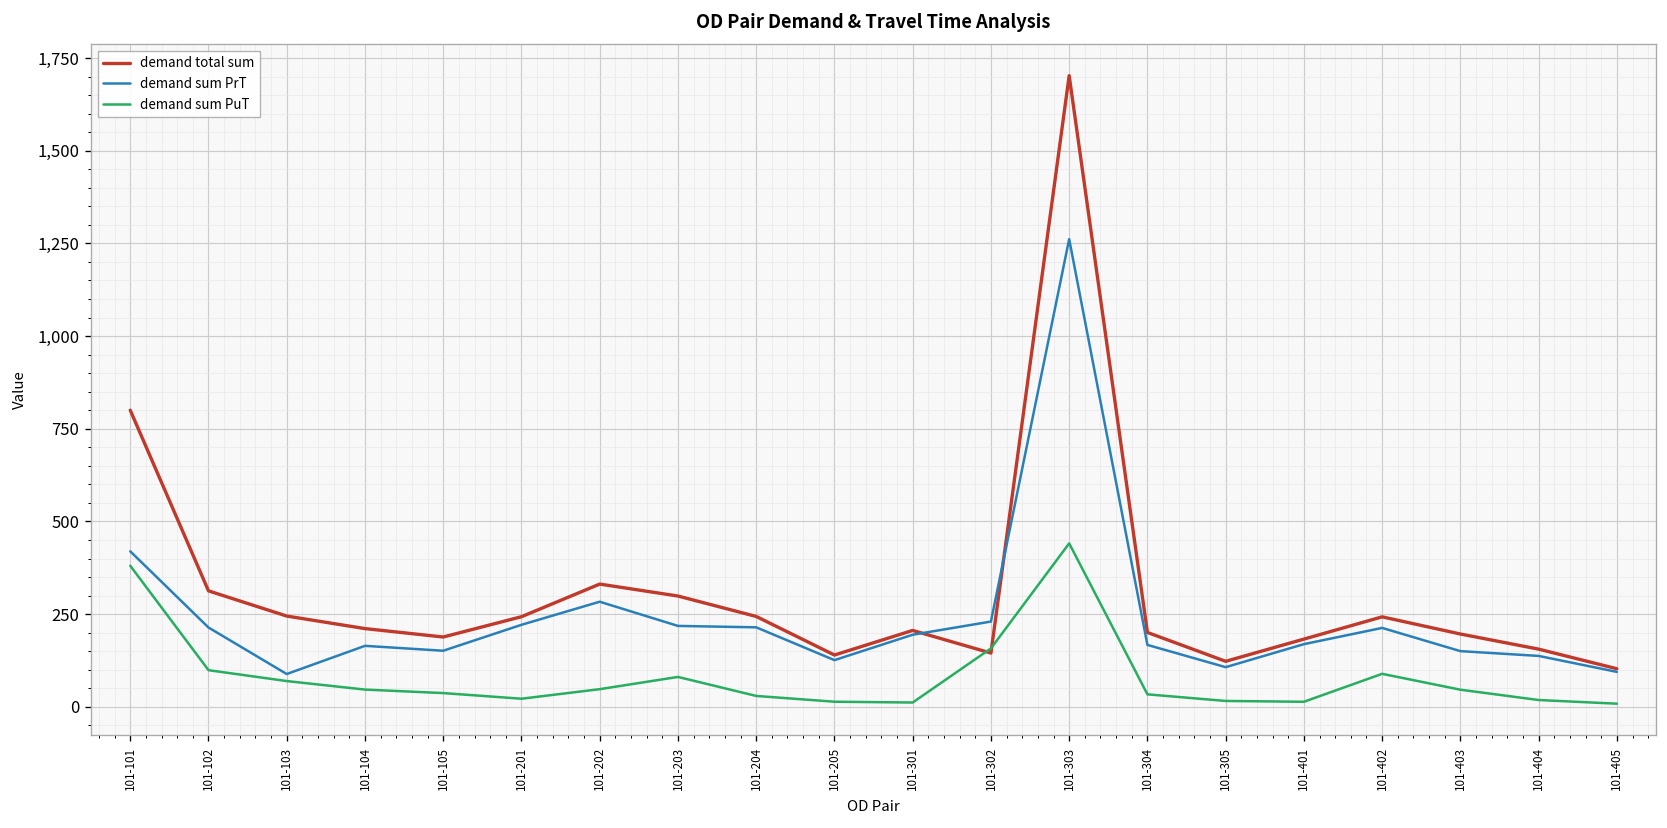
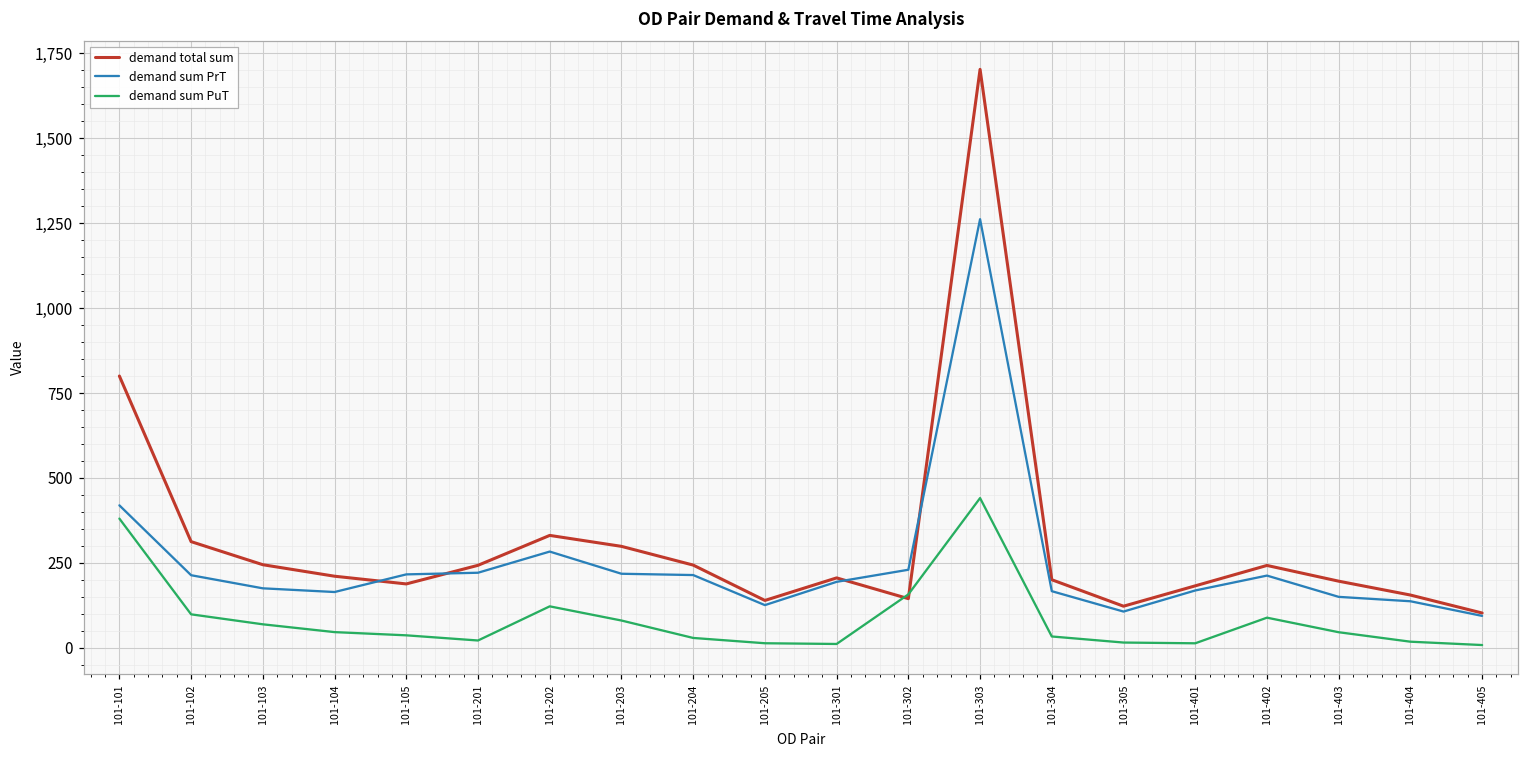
  {
    "demand total sum": {
      "101-101": "800",
      "101-102": "310",
      "101-103": "240",
      "101-104": "210",
      "101-105": "190",
      "101-201": "240",
      "101-202": "330",
      "101-203": "300",
      "101-204": "240",
      "101-205": "140",
      "101-301": "210",
      "101-302": "140",
      "101-303": "1,700",
      "101-304": "200",
      "101-305": "120",
      "101-401": "180",
      "101-402": "240",
      "101-403": "200",
      "101-404": "160",
      "101-405": "100"
    },
    "demand sum PrT": {
      "101-101": "420",
      "101-102": "210",
-     "101-103": "90",
+     "101-103": "180",
      "101-104": "160",
-     "101-105": "150",
+     "101-105": "220",
      "101-201": "220",
      "101-202": "280",
      "101-203": "220",
      "101-204": "210",
      "101-205": "130",
      "101-301": "190",
      "101-302": "230",
      "101-303": "1,260",
      "101-304": "170",
      "101-305": "110",
      "101-401": "170",
      "101-402": "210",
      "101-403": "150",
      "101-404": "140",
      "101-405": "90"
    },
    "demand sum PuT": {
      "101-101": "380",
      "101-102": "100",
      "101-103": "70",
      "101-104": "50",
      "101-105": "40",
      "101-201": "20",
-     "101-202": "50",
+     "101-202": "120",
      "101-203": "80",
      "101-204": "30",
      "101-205": "10",
      "101-301": "10",
      "101-302": "160",
      "101-303": "440",
      "101-304": "30",
      "101-305": "20",
      "101-401": "10",
      "101-402": "90",
      "101-403": "50",
      "101-404": "20",
      "101-405": "10"
    }
  }
